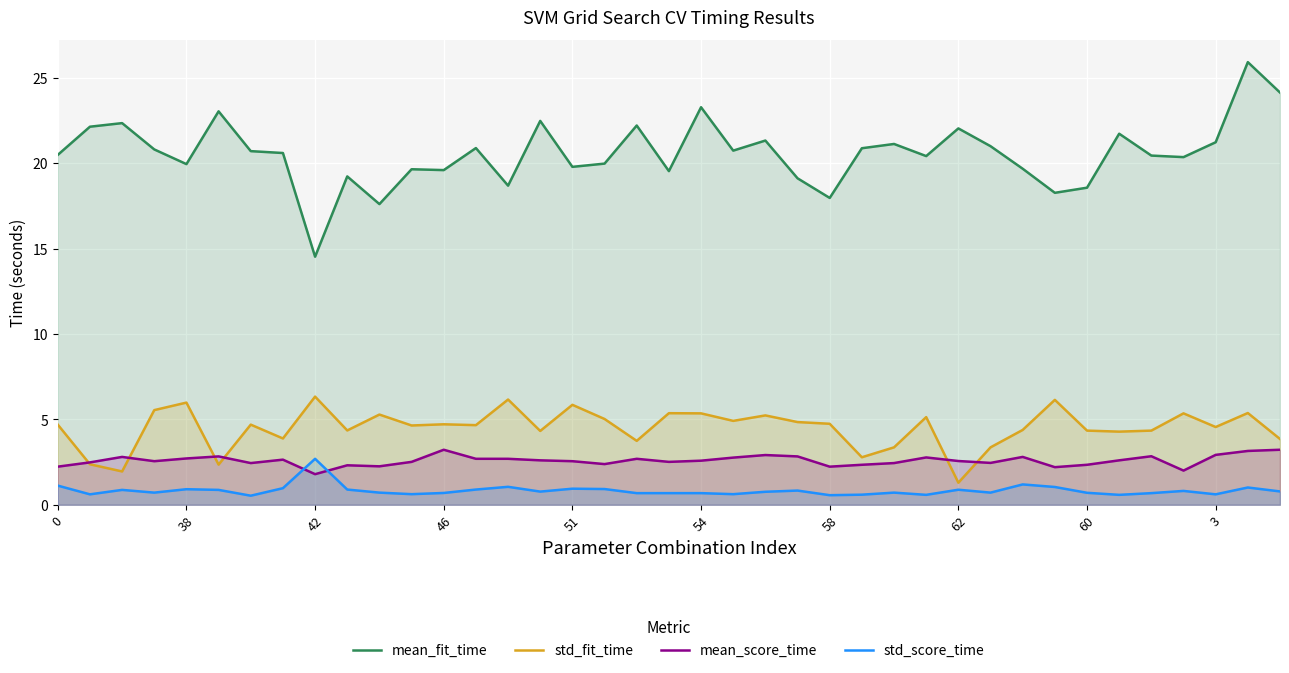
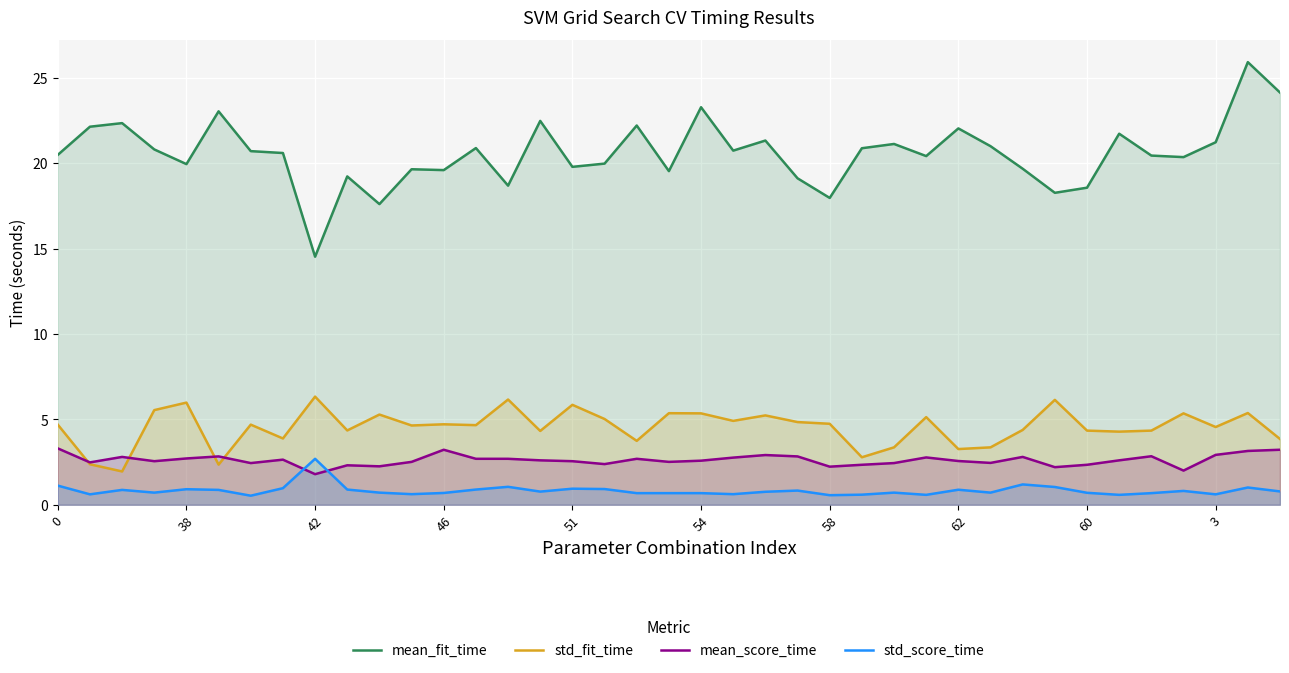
  {
    "mean_fit_time": {
      "0": 20.5,
      "38": 19.9,
      "42": 14.5,
      "46": 19.6,
      "51": 19.8,
      "54": 23.3,
      "58": 18.0,
      "62": 22.0,
      "60": 18.6,
      "3": 21.2
    },
    "std_fit_time": {
      "0": 4.7,
      "38": 6.0,
      "42": 6.3,
      "46": 4.7,
      "51": 5.9,
      "54": 5.4,
      "58": 4.7,
-     "62": 1.3,
+     "62": 3.3,
      "60": 4.3,
      "3": 4.6
    },
    "mean_score_time": {
-     "0": 2.2,
+     "0": 3.3,
      "38": 2.7,
      "42": 1.8,
      "46": 3.2,
      "51": 2.6,
      "54": 2.6,
      "58": 2.2,
      "62": 2.6,
      "60": 2.3,
      "3": 2.9
    },
    "std_score_time": {
      "0": 1.1,
      "38": 0.9,
      "42": 2.7,
      "46": 0.7,
      "51": 0.9,
      "54": 0.7,
      "58": 0.6,
      "62": 0.9,
      "60": 0.7,
      "3": 0.6
    }
  }
